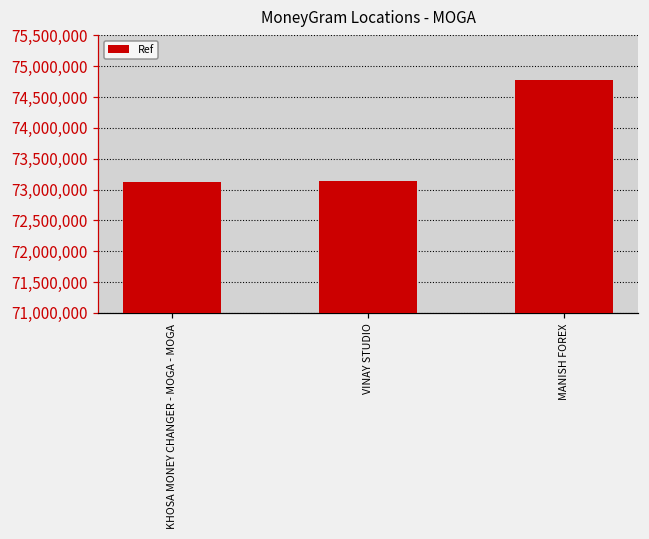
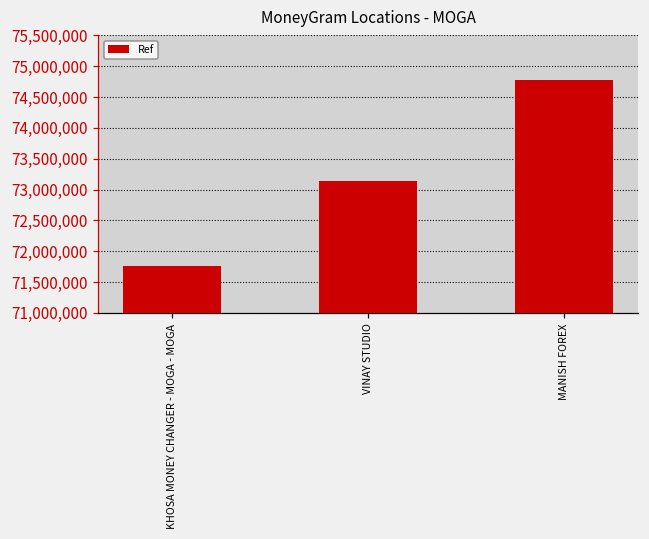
  {
-   "KHOSA MONEY CHANGER - MOGA - MOGA": "73,100,000",
+   "KHOSA MONEY CHANGER - MOGA - MOGA": "71,800,000",
    "VINAY STUDIO": "73,100,000",
    "MANISH FOREX": "74,800,000"
  }
